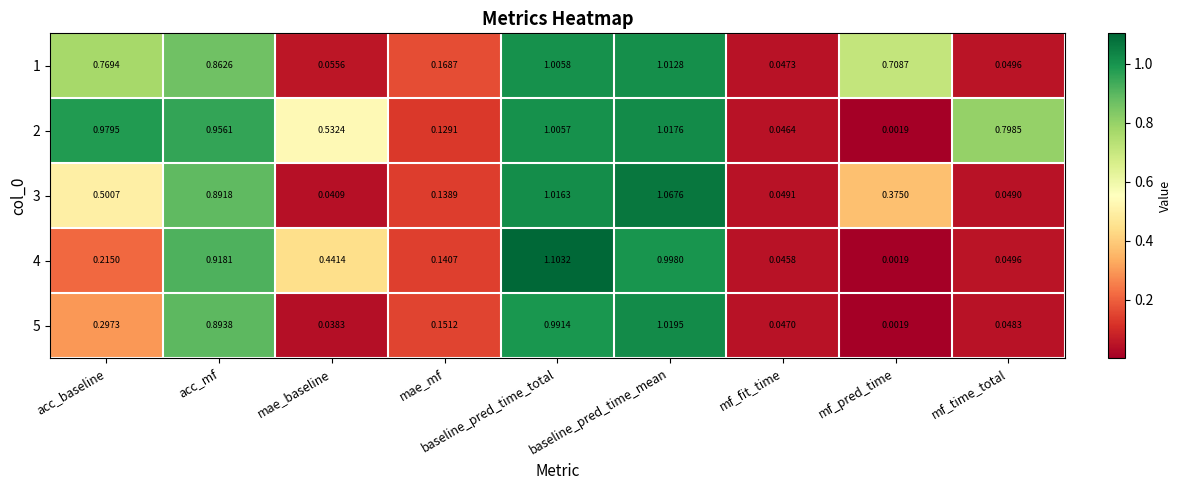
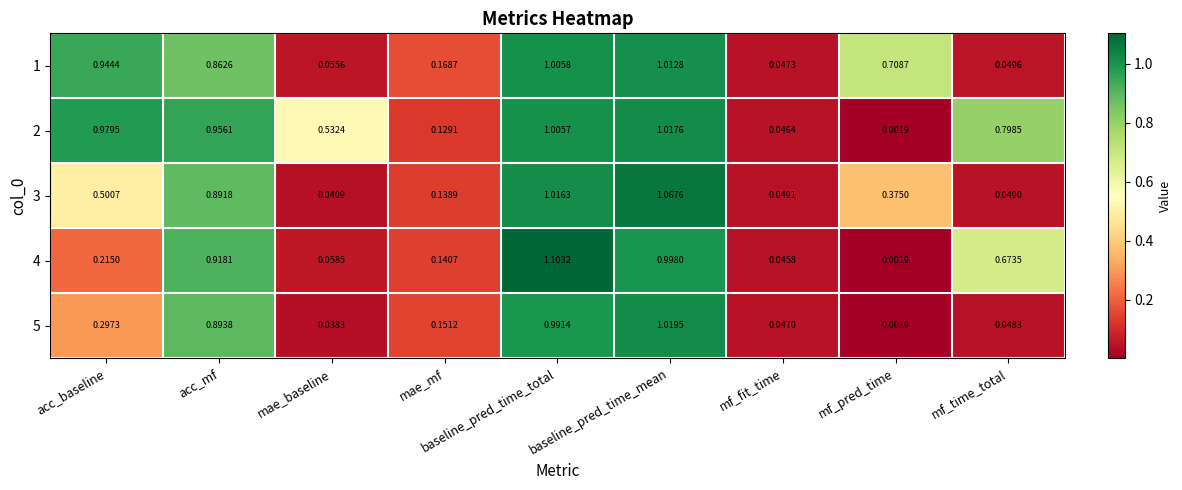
  {
    "1": {
-     "acc_baseline": 0.7694,
+     "acc_baseline": 0.9444,
      "acc_mf": 0.8626,
      "mae_baseline": 0.0556,
      "mae_mf": 0.1687,
      "baseline_pred_time_total": 1.0058,
      "baseline_pred_time_mean": 1.0128,
      "mf_fit_time": 0.0473,
      "mf_pred_time": 0.7087,
      "mf_time_total": 0.0496
    },
    "2": {
      "acc_baseline": 0.9795,
      "acc_mf": 0.9561,
      "mae_baseline": 0.5324,
      "mae_mf": 0.1291,
      "baseline_pred_time_total": 1.0057,
      "baseline_pred_time_mean": 1.0176,
      "mf_fit_time": 0.0464,
      "mf_pred_time": 0.0019,
      "mf_time_total": 0.7985
    },
    "3": {
      "acc_baseline": 0.5007,
      "acc_mf": 0.8918,
      "mae_baseline": 0.0409,
      "mae_mf": 0.1389,
      "baseline_pred_time_total": 1.0163,
      "baseline_pred_time_mean": 1.0676,
      "mf_fit_time": 0.0491,
      "mf_pred_time": 0.3750,
      "mf_time_total": 0.0490
    },
    "4": {
      "acc_baseline": 0.2150,
      "acc_mf": 0.9181,
-     "mae_baseline": 0.4414,
+     "mae_baseline": 0.0585,
      "mae_mf": 0.1407,
      "baseline_pred_time_total": 1.1032,
      "baseline_pred_time_mean": 0.9980,
      "mf_fit_time": 0.0458,
      "mf_pred_time": 0.0019,
-     "mf_time_total": 0.0496
+     "mf_time_total": 0.6735
    },
    "5": {
      "acc_baseline": 0.2973,
      "acc_mf": 0.8938,
      "mae_baseline": 0.0383,
      "mae_mf": 0.1512,
      "baseline_pred_time_total": 0.9914,
      "baseline_pred_time_mean": 1.0195,
      "mf_fit_time": 0.0470,
      "mf_pred_time": 0.0019,
      "mf_time_total": 0.0483
    }
  }
